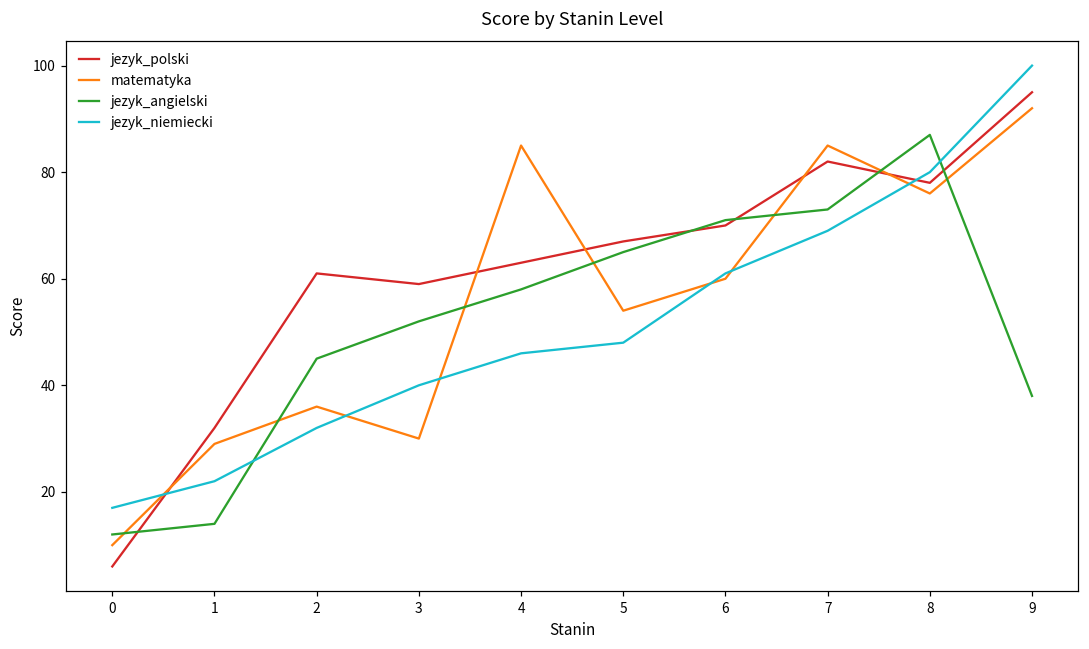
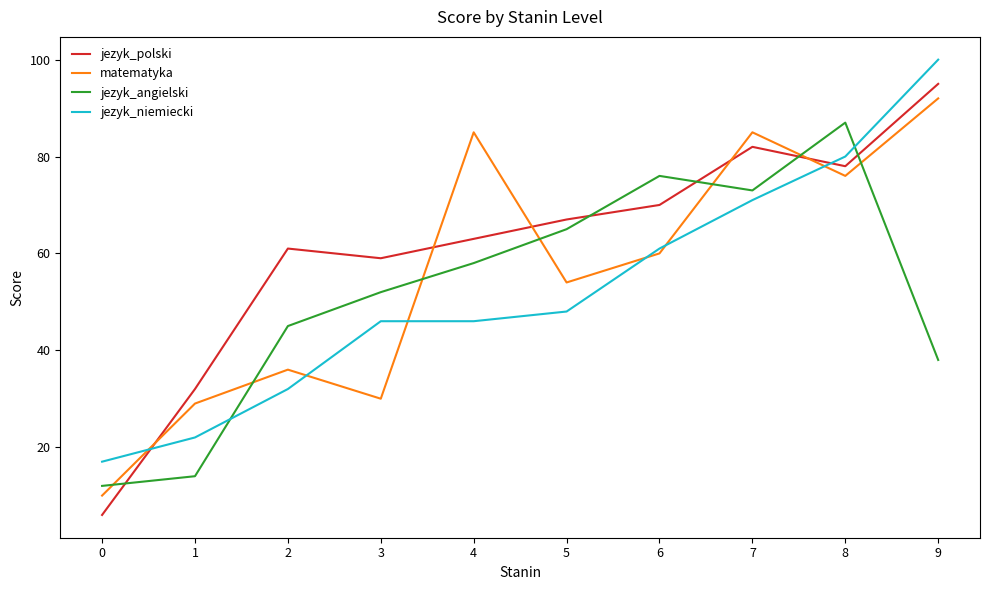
  {
    "jezyk_polski": {
      "0": 6,
      "1": 32,
      "2": 61,
      "3": 59,
      "4": 63,
      "5": 67,
      "6": 70,
      "7": 82,
      "8": 78,
      "9": 95
    },
    "matematyka": {
      "0": 10,
      "1": 29,
      "2": 36,
      "3": 30,
      "4": 85,
      "5": 54,
      "6": 60,
      "7": 85,
      "8": 76,
      "9": 92
    },
    "jezyk_angielski": {
      "0": 12,
      "1": 14,
      "2": 45,
      "3": 52,
      "4": 58,
      "5": 65,
-     "6": 71,
+     "6": 76,
      "7": 73,
      "8": 87,
      "9": 38
    },
    "jezyk_niemiecki": {
      "0": 17,
      "1": 22,
      "2": 32,
-     "3": 40,
+     "3": 46,
      "4": 46,
      "5": 48,
      "6": 61,
-     "7": 69,
+     "7": 71,
      "8": 80,
      "9": 100
    }
  }
